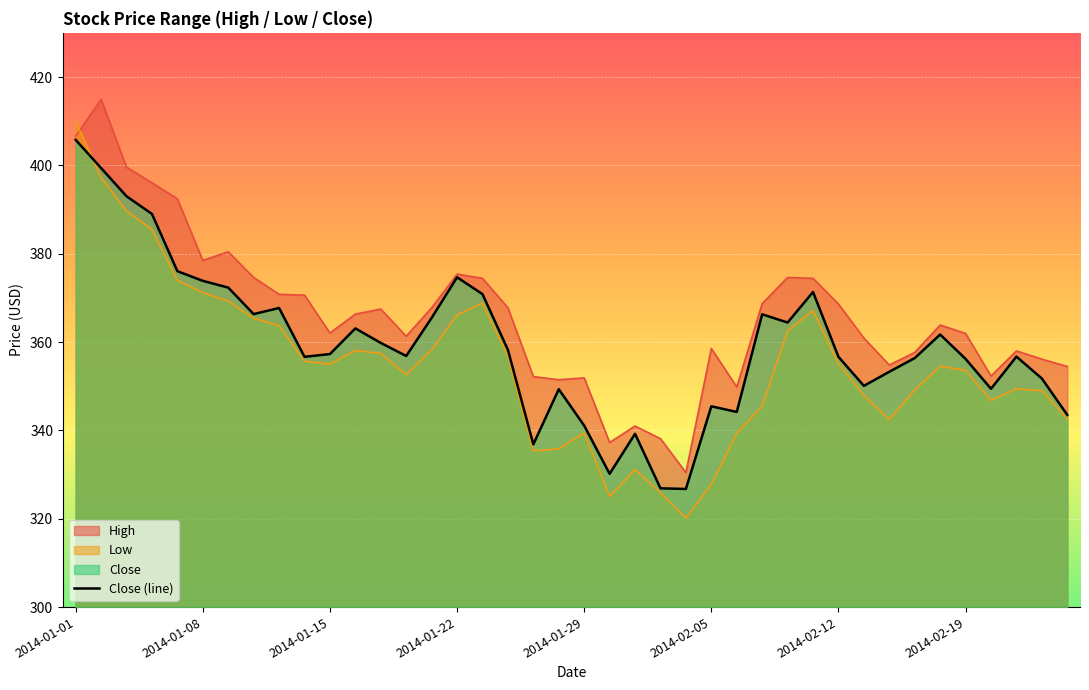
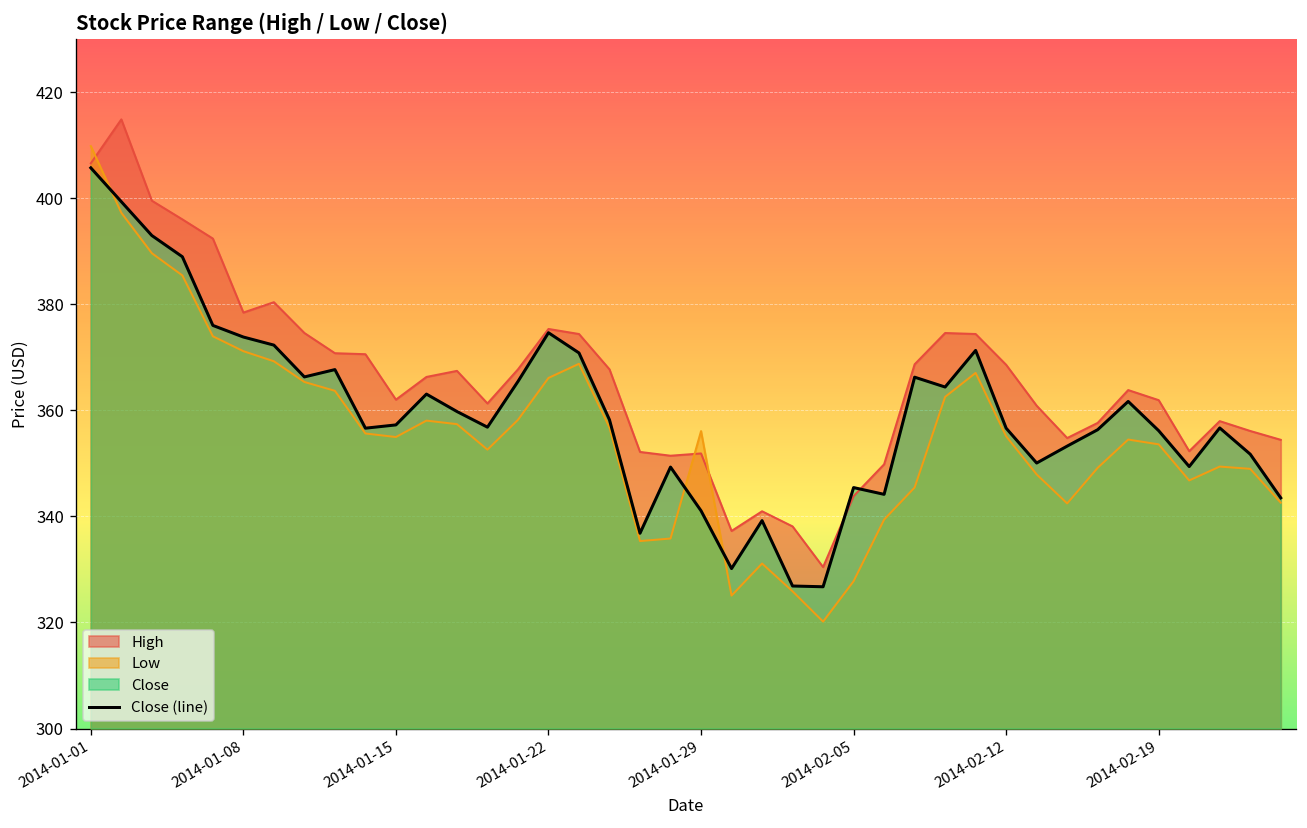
  {
    "High": {
      "2014-01-01": 407,
      "2014-01-08": 378,
      "2014-01-15": 362,
      "2014-01-22": 375,
      "2014-01-29": 352,
-     "2014-02-05": 359,
+     "2014-02-05": 344,
      "2014-02-12": 369,
      "2014-02-19": 362
    },
    "Low": {
      "2014-01-01": 410,
      "2014-01-08": 371,
      "2014-01-15": 355,
      "2014-01-22": 366,
-     "2014-01-29": 339,
+     "2014-01-29": 356,
      "2014-02-05": 328,
      "2014-02-12": 355,
      "2014-02-19": 354
    },
    "Close": {
      "2014-01-01": 406,
      "2014-01-08": 374,
      "2014-01-15": 357,
      "2014-01-22": 375,
      "2014-01-29": 341,
      "2014-02-05": 345,
      "2014-02-12": 357,
      "2014-02-19": 356
    }
  }
